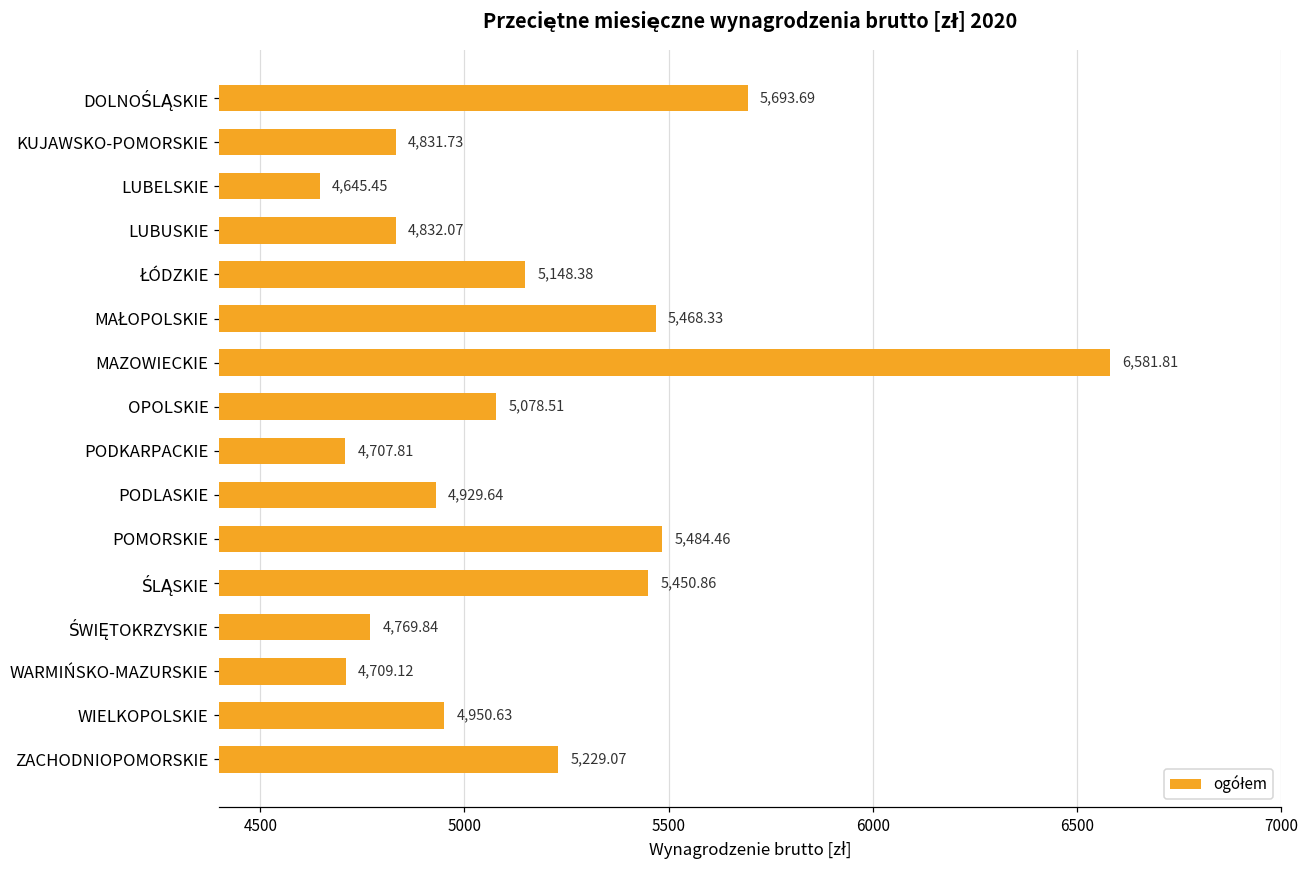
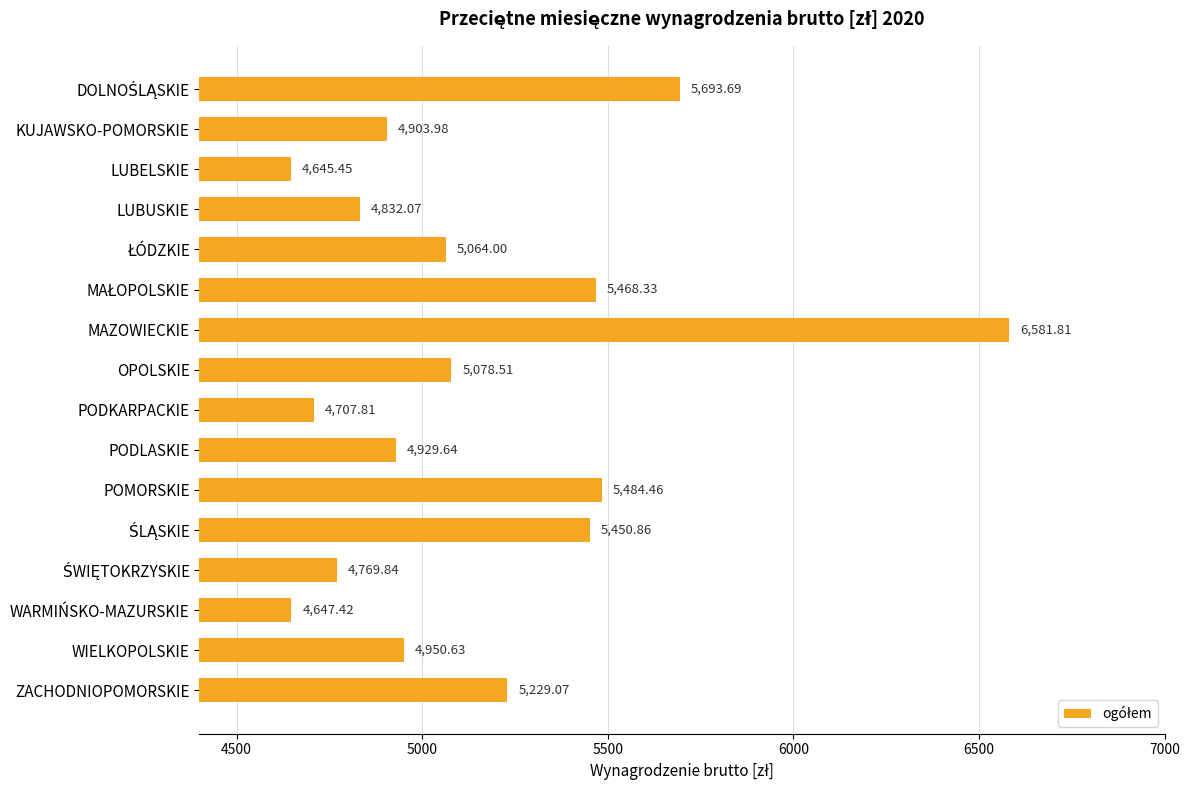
  {
    "DOLNOŚLĄSKIE": "5,693.69",
-   "KUJAWSKO-POMORSKIE": "4,831.73",
+   "KUJAWSKO-POMORSKIE": "4,903.98",
    "LUBELSKIE": "4,645.45",
    "LUBUSKIE": "4,832.07",
-   "ŁÓDZKIE": "5,148.38",
+   "ŁÓDZKIE": "5,064.00",
    "MAŁOPOLSKIE": "5,468.33",
    "MAZOWIECKIE": "6,581.81",
    "OPOLSKIE": "5,078.51",
    "PODKARPACKIE": "4,707.81",
    "PODLASKIE": "4,929.64",
    "POMORSKIE": "5,484.46",
    "ŚLĄSKIE": "5,450.86",
    "ŚWIĘTOKRZYSKIE": "4,769.84",
-   "WARMIŃSKO-MAZURSKIE": "4,709.12",
+   "WARMIŃSKO-MAZURSKIE": "4,647.42",
    "WIELKOPOLSKIE": "4,950.63",
    "ZACHODNIOPOMORSKIE": "5,229.07"
  }
